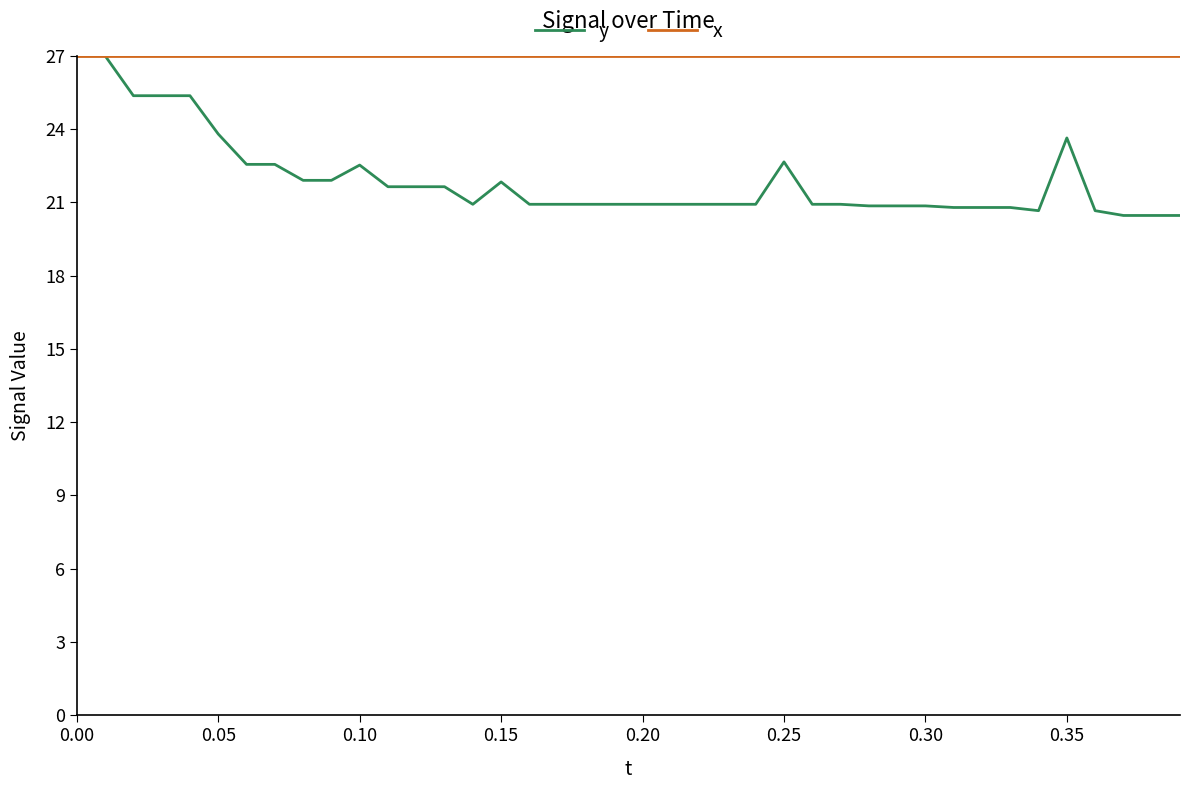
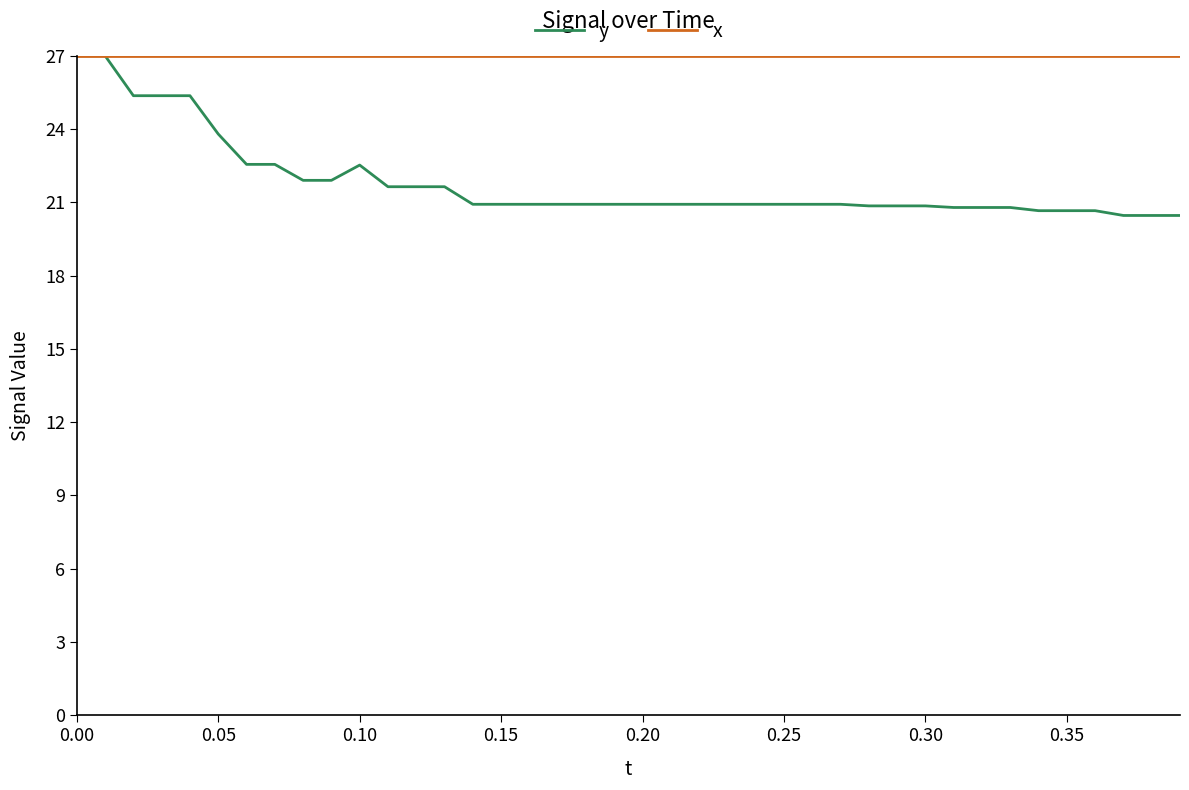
  {
    "y": {
      "0.05": 23.8,
      "0.10": 22.5,
-     "0.15": 21.8,
+     "0.15": 20.9,
      "0.20": 20.9,
-     "0.25": 22.7,
+     "0.25": 20.9,
      "0.30": 20.9,
-     "0.35": 23.6
+     "0.35": 20.7
    },
    "x": {
      "0.05": 27.0,
      "0.10": 27.0,
      "0.15": 27.0,
      "0.20": 27.0,
      "0.25": 27.0,
      "0.30": 27.0,
      "0.35": 27.0
    }
  }
